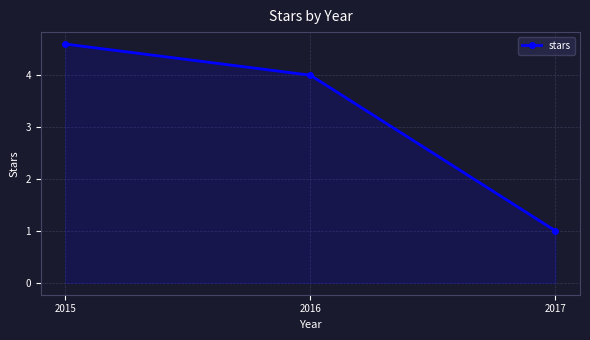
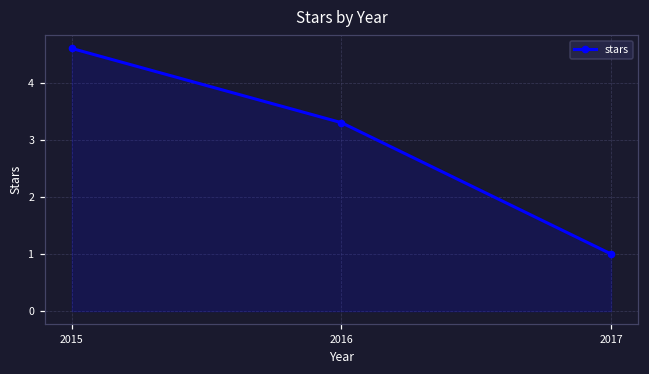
  {
    "2015": 4.6,
-   "2016": 4.0,
+   "2016": 3.3,
    "2017": 1.0
  }
